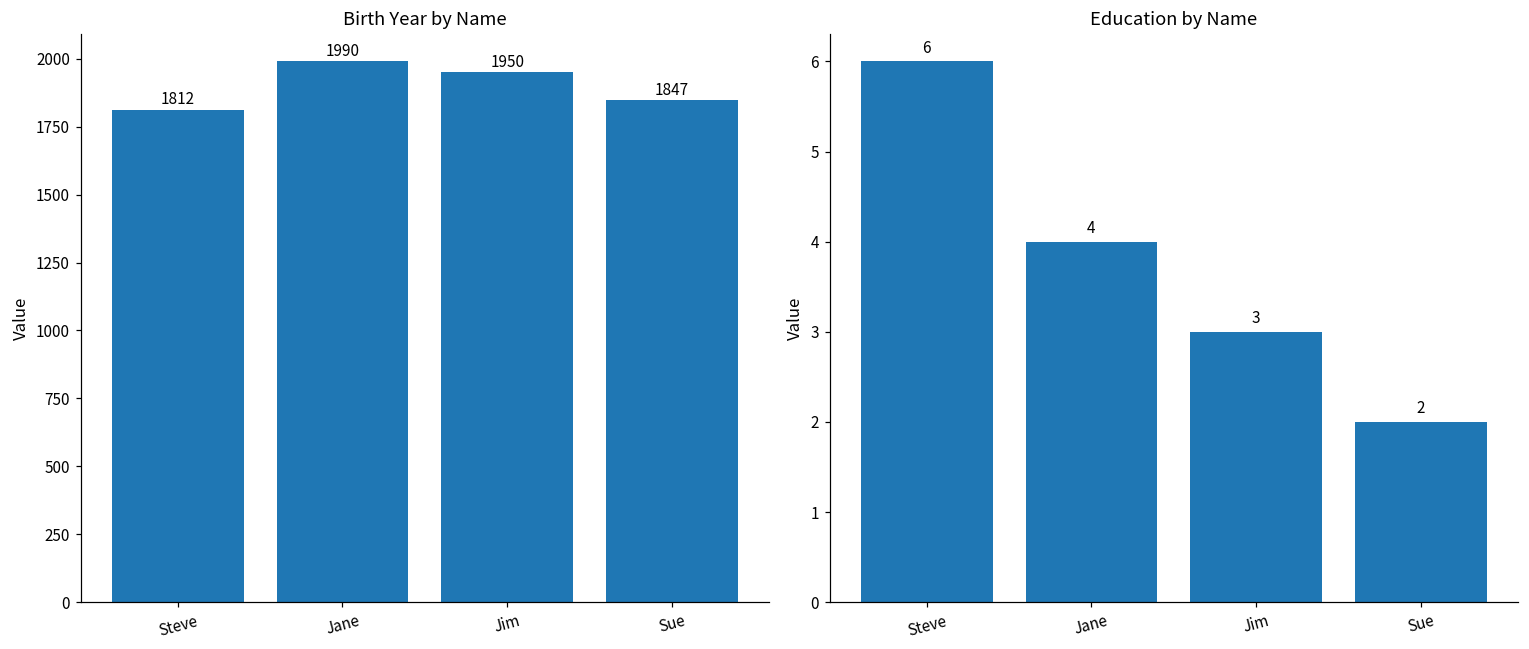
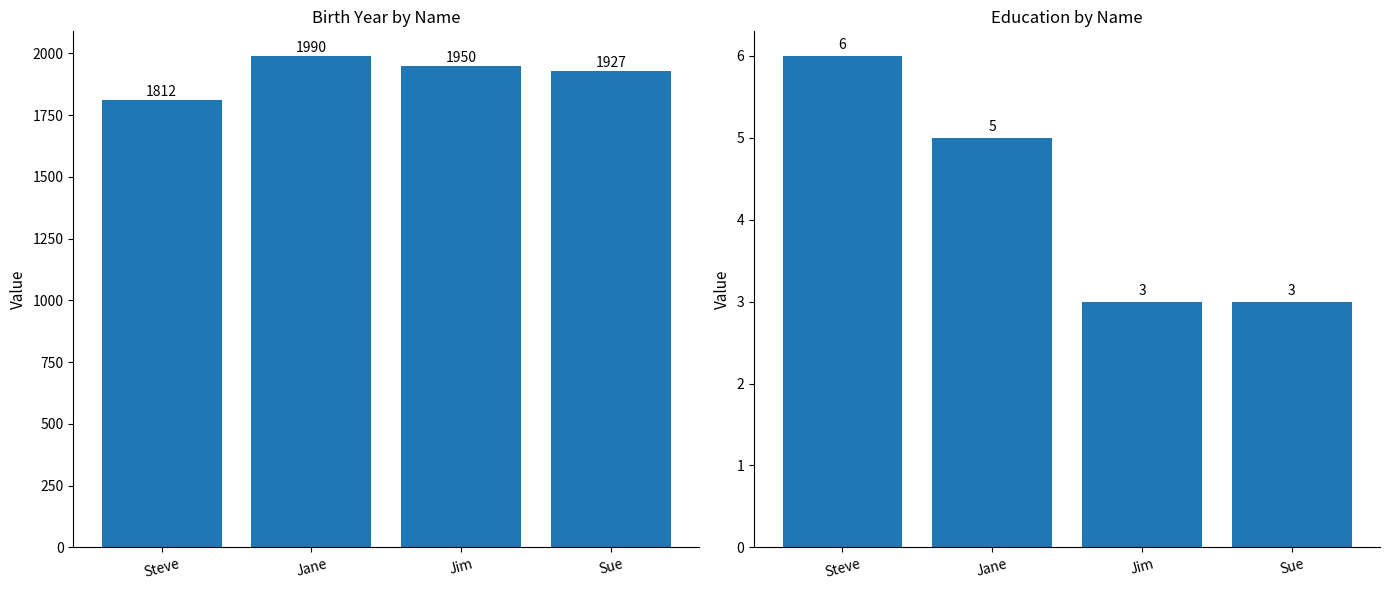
  {
    "Birth Year by Name": {
      "Steve": 1812,
      "Jane": 1990,
      "Jim": 1950,
-     "Sue": 1847
+     "Sue": 1927
    },
    "Education by Name": {
      "Steve": 6,
-     "Jane": 4,
+     "Jane": 5,
      "Jim": 3,
-     "Sue": 2
+     "Sue": 3
    }
  }
